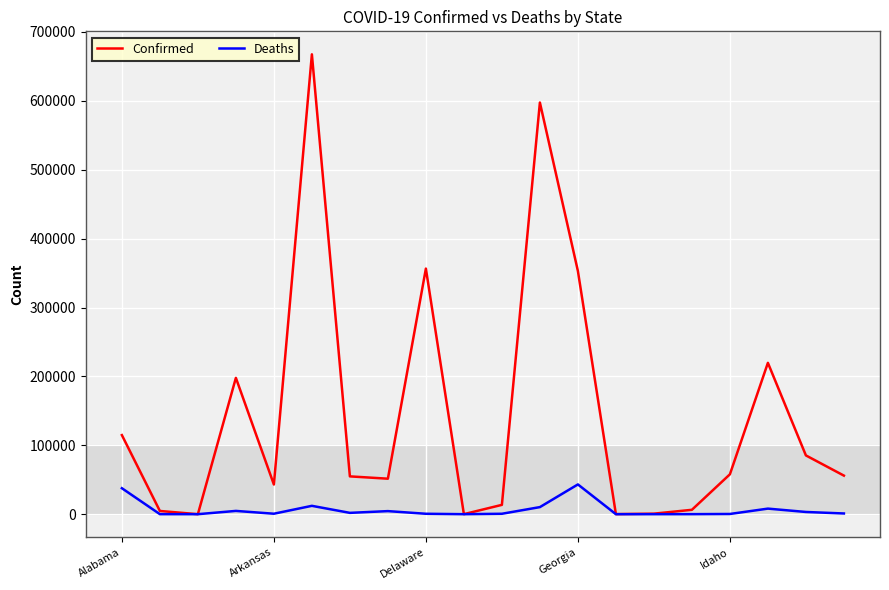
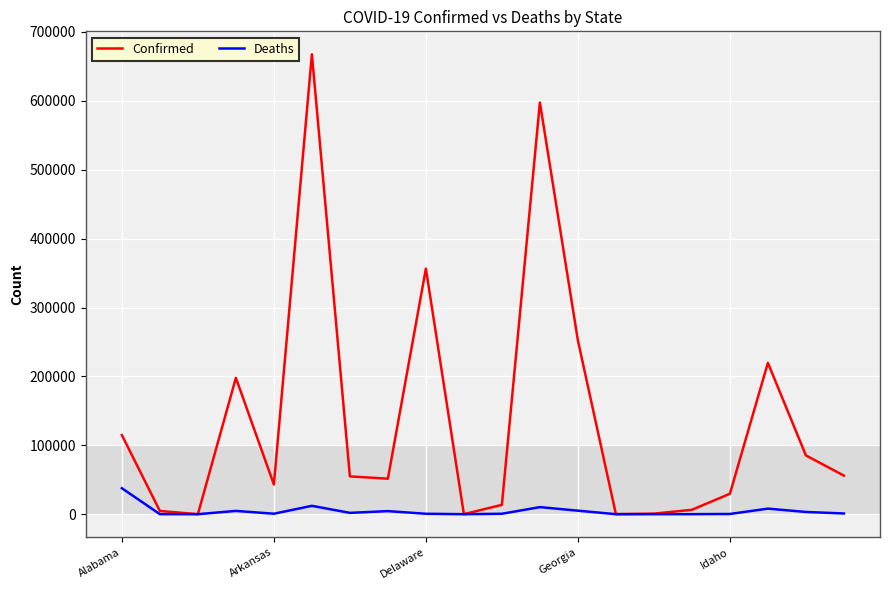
  {
    "Confirmed": {
      "Alabama": 110000,
      "Arkansas": 40000,
      "Delaware": 360000,
-     "Georgia": 350000,
-     "Idaho": 60000
+     "Georgia": 250000,
+     "Idaho": 30000
    },
    "Deaths": {
      "Alabama": 40000,
      "Arkansas": 0,
      "Delaware": 0,
-     "Georgia": 40000,
+     "Georgia": 10000,
      "Idaho": 0
    }
  }
